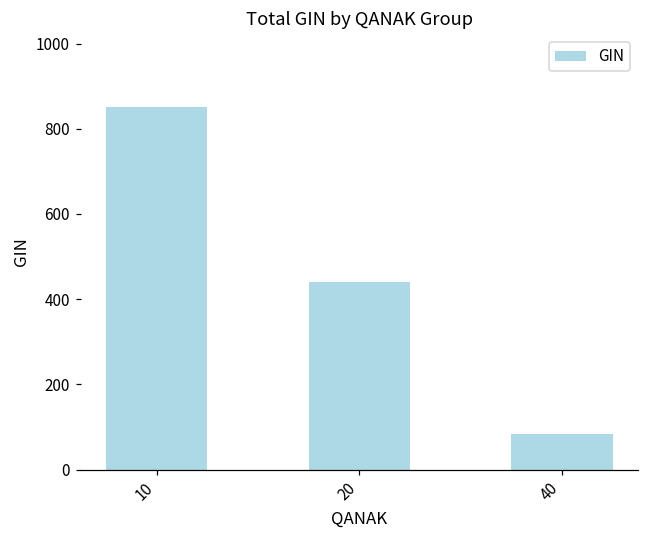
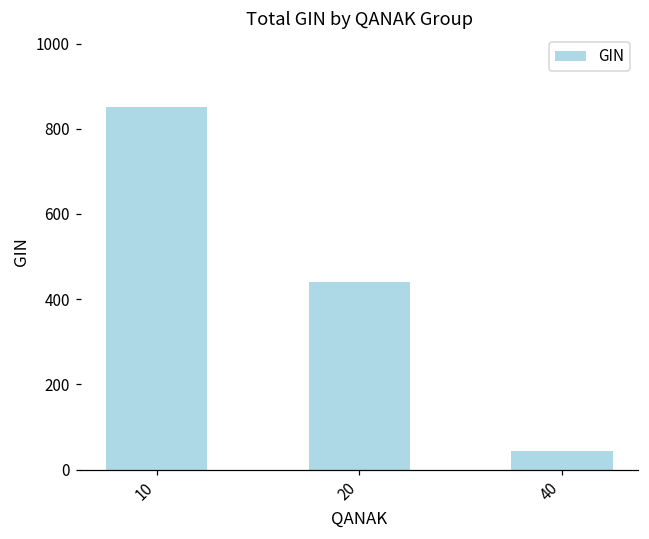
  {
    "10": 850,
    "20": 440,
-   "40": 80
+   "40": 40
  }
